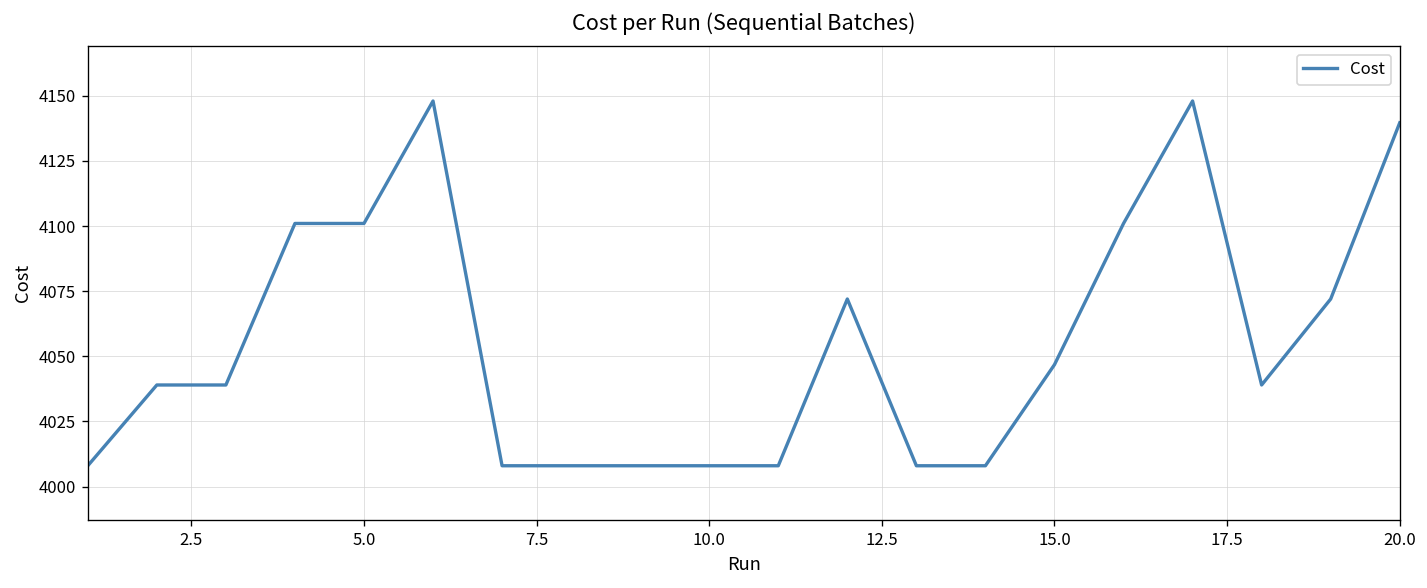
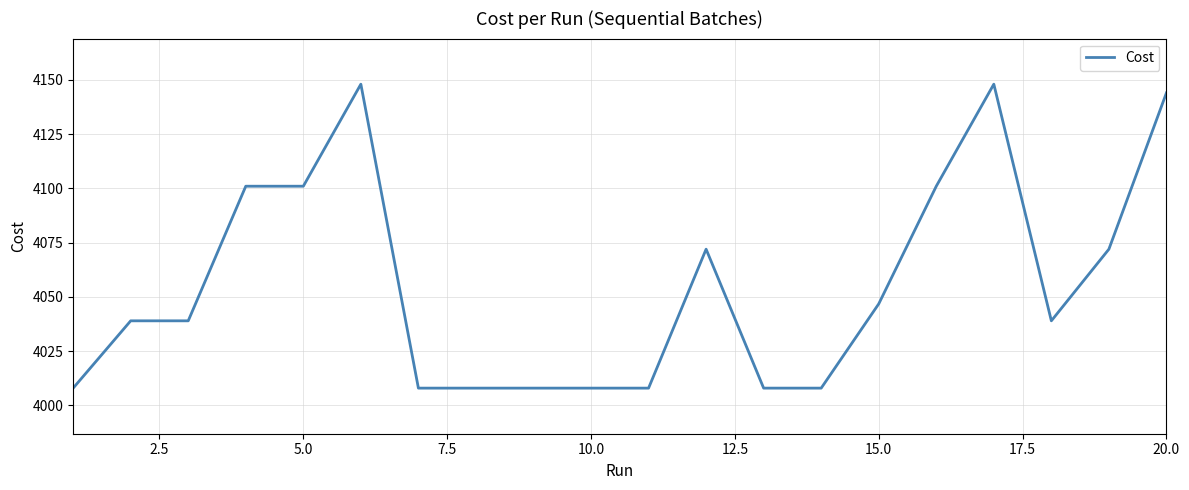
  {
    "5.0": 4101,
    "10.0": 4008,
    "15.0": 4047,
-   "20.0": 4140
+   "20.0": 4144
  }
